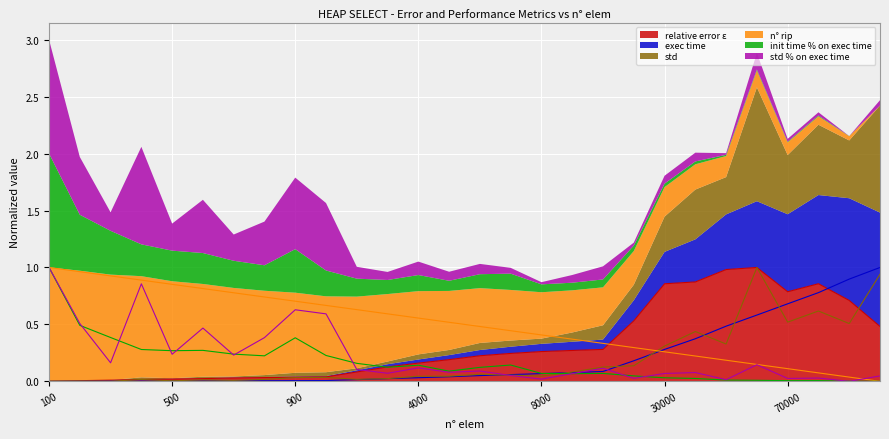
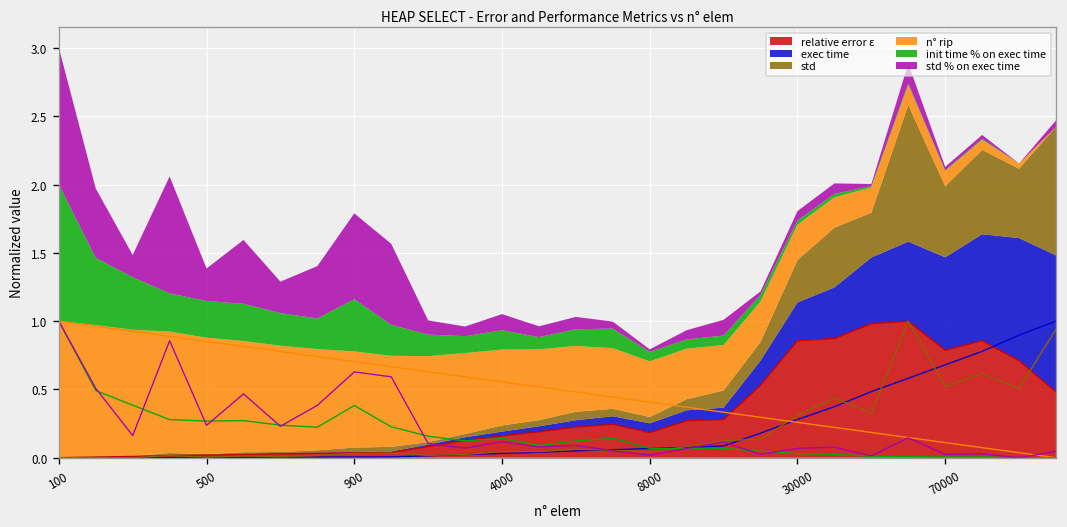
  {
    "relative error ε": {
-     "8000": 0.26,
+     "8000": 0.18,
      "30000": 0.86,
      "70000": 0.79
    }
  }
